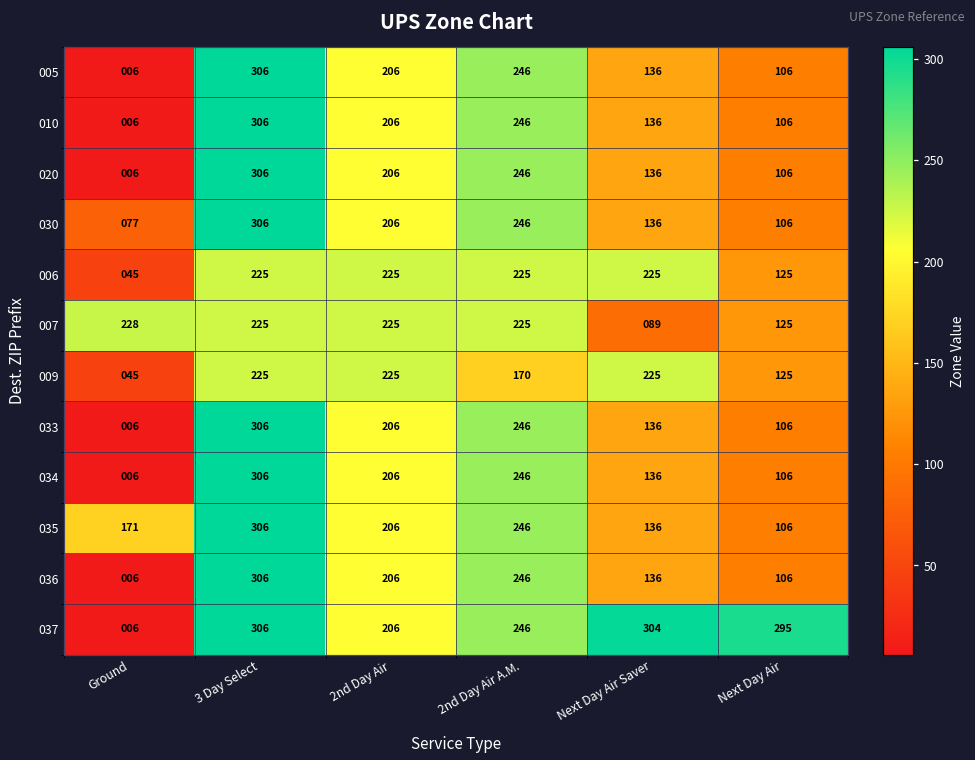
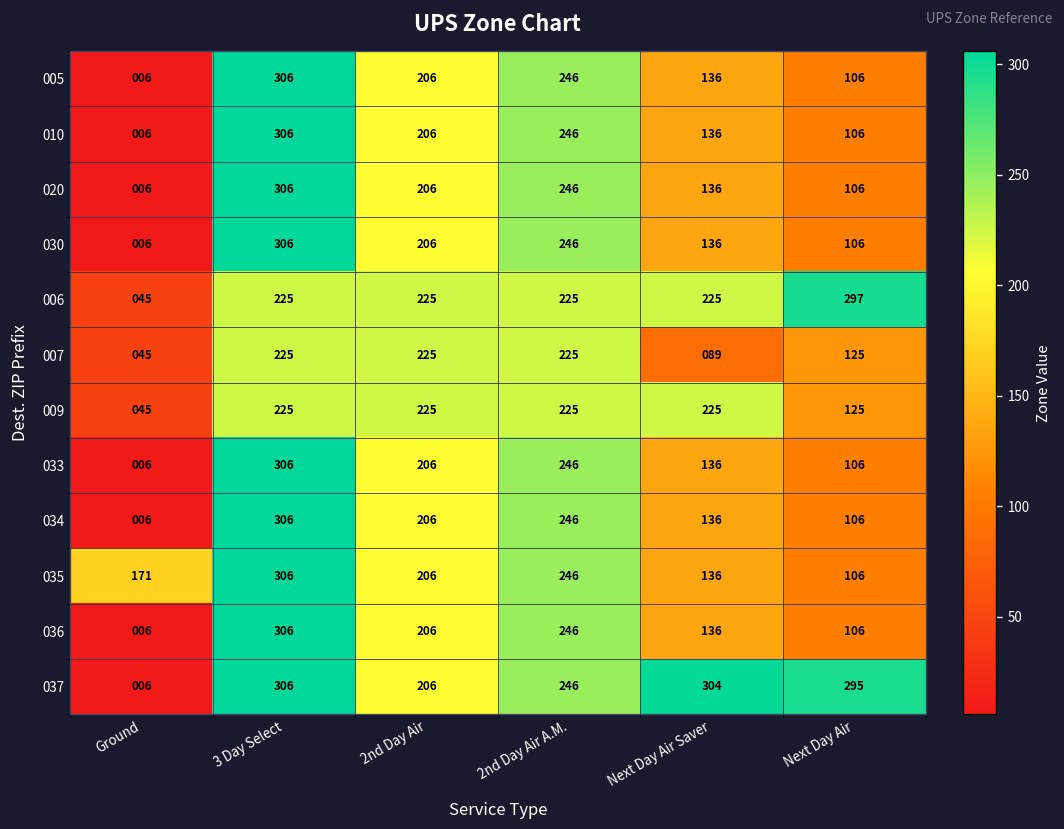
  {
    "005": {
      "Ground": "006",
      "3 Day Select": "306",
      "2nd Day Air": "206",
      "2nd Day Air A.M.": "246",
      "Next Day Air Saver": "136",
      "Next Day Air": "106"
    },
    "010": {
      "Ground": "006",
      "3 Day Select": "306",
      "2nd Day Air": "206",
      "2nd Day Air A.M.": "246",
      "Next Day Air Saver": "136",
      "Next Day Air": "106"
    },
    "020": {
      "Ground": "006",
      "3 Day Select": "306",
      "2nd Day Air": "206",
      "2nd Day Air A.M.": "246",
      "Next Day Air Saver": "136",
      "Next Day Air": "106"
    },
    "030": {
-     "Ground": "077",
+     "Ground": "006",
      "3 Day Select": "306",
      "2nd Day Air": "206",
      "2nd Day Air A.M.": "246",
      "Next Day Air Saver": "136",
      "Next Day Air": "106"
    },
    "006": {
      "Ground": "045",
      "3 Day Select": "225",
      "2nd Day Air": "225",
      "2nd Day Air A.M.": "225",
      "Next Day Air Saver": "225",
-     "Next Day Air": "125"
+     "Next Day Air": "297"
    },
    "007": {
-     "Ground": "228",
+     "Ground": "045",
      "3 Day Select": "225",
      "2nd Day Air": "225",
      "2nd Day Air A.M.": "225",
      "Next Day Air Saver": "089",
      "Next Day Air": "125"
    },
    "009": {
      "Ground": "045",
      "3 Day Select": "225",
      "2nd Day Air": "225",
-     "2nd Day Air A.M.": "170",
+     "2nd Day Air A.M.": "225",
      "Next Day Air Saver": "225",
      "Next Day Air": "125"
    },
    "033": {
      "Ground": "006",
      "3 Day Select": "306",
      "2nd Day Air": "206",
      "2nd Day Air A.M.": "246",
      "Next Day Air Saver": "136",
      "Next Day Air": "106"
    },
    "034": {
      "Ground": "006",
      "3 Day Select": "306",
      "2nd Day Air": "206",
      "2nd Day Air A.M.": "246",
      "Next Day Air Saver": "136",
      "Next Day Air": "106"
    },
    "035": {
      "Ground": "171",
      "3 Day Select": "306",
      "2nd Day Air": "206",
      "2nd Day Air A.M.": "246",
      "Next Day Air Saver": "136",
      "Next Day Air": "106"
    },
    "036": {
      "Ground": "006",
      "3 Day Select": "306",
      "2nd Day Air": "206",
      "2nd Day Air A.M.": "246",
      "Next Day Air Saver": "136",
      "Next Day Air": "106"
    },
    "037": {
      "Ground": "006",
      "3 Day Select": "306",
      "2nd Day Air": "206",
      "2nd Day Air A.M.": "246",
      "Next Day Air Saver": "304",
      "Next Day Air": "295"
    }
  }
